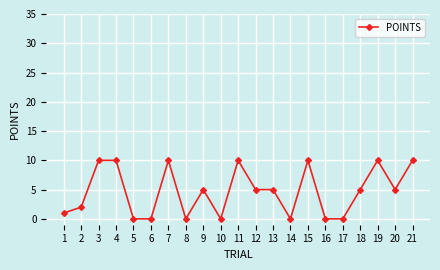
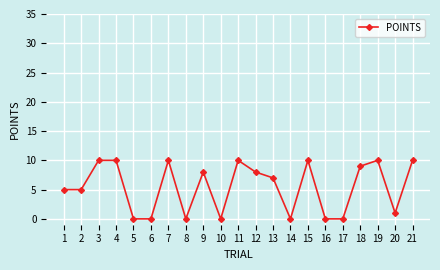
  {
-   "1": 1,
-   "2": 2,
+   "1": 5,
+   "2": 5,
    "3": 10,
    "4": 10,
    "5": 0,
    "6": 0,
    "7": 10,
    "8": 0,
-   "9": 5,
+   "9": 8,
    "10": 0,
    "11": 10,
-   "12": 5,
-   "13": 5,
+   "12": 8,
+   "13": 7,
    "14": 0,
    "15": 10,
    "16": 0,
    "17": 0,
-   "18": 5,
+   "18": 9,
    "19": 10,
-   "20": 5,
+   "20": 1,
    "21": 10
  }
